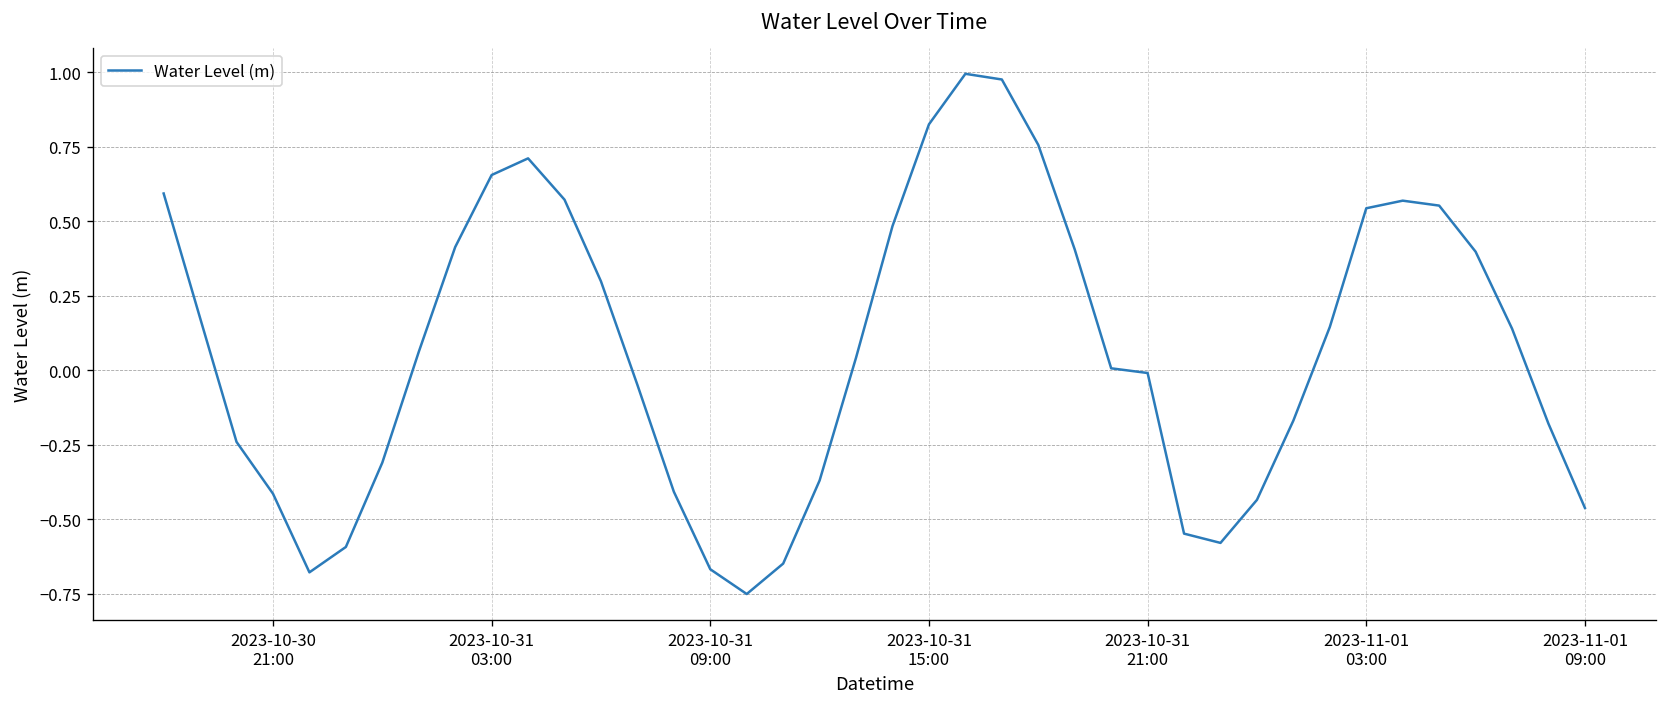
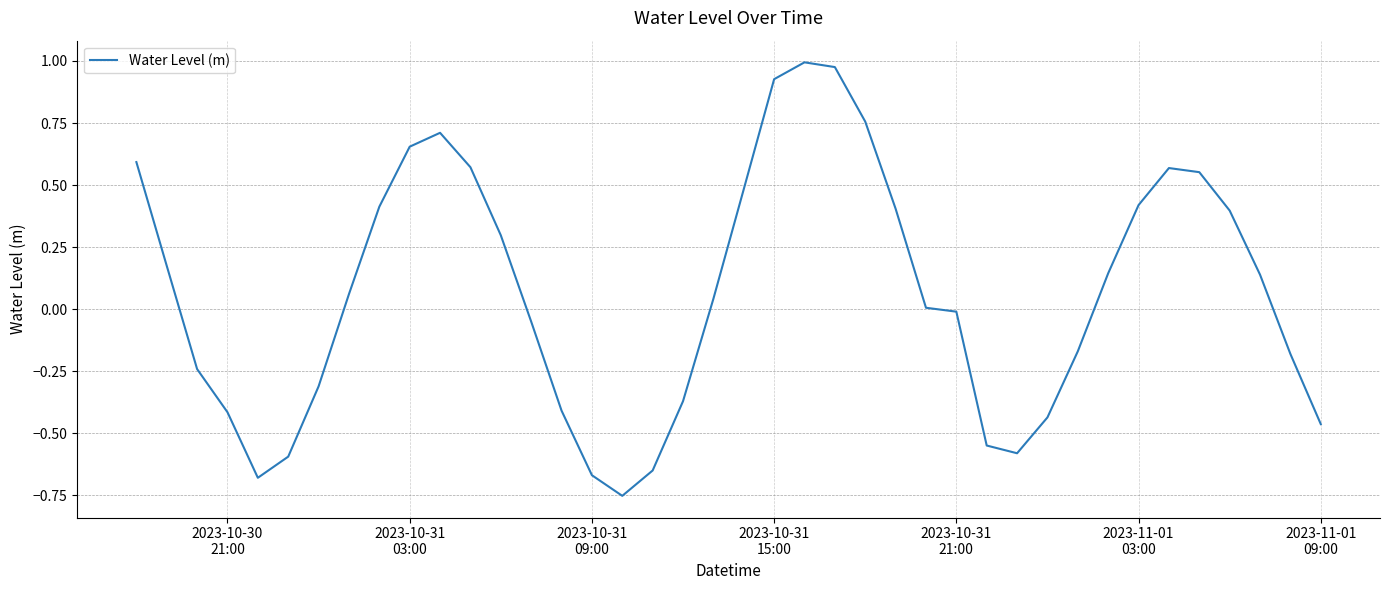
  {
    "2023-10-30 21:00": -0.41,
    "2023-10-31 03:00": 0.65,
    "2023-10-31 09:00": -0.67,
-   "2023-10-31 15:00": 0.83,
+   "2023-10-31 15:00": 0.93,
    "2023-10-31 21:00": -0.01,
-   "2023-11-01 03:00": 0.54,
+   "2023-11-01 03:00": 0.42,
    "2023-11-01 09:00": -0.46
  }
